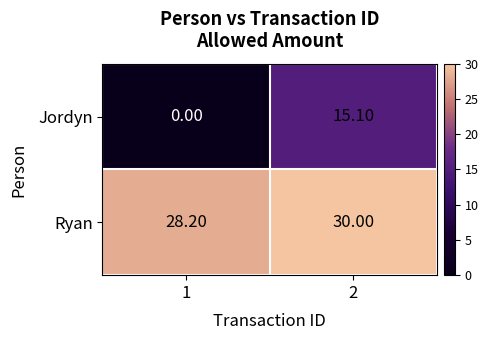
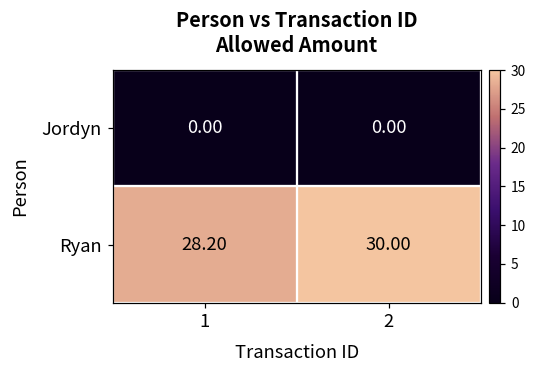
  {
    "Jordyn": {
      "1": 0.00,
-     "2": 15.10
+     "2": 0.00
    },
    "Ryan": {
      "1": 28.20,
      "2": 30.00
    }
  }
